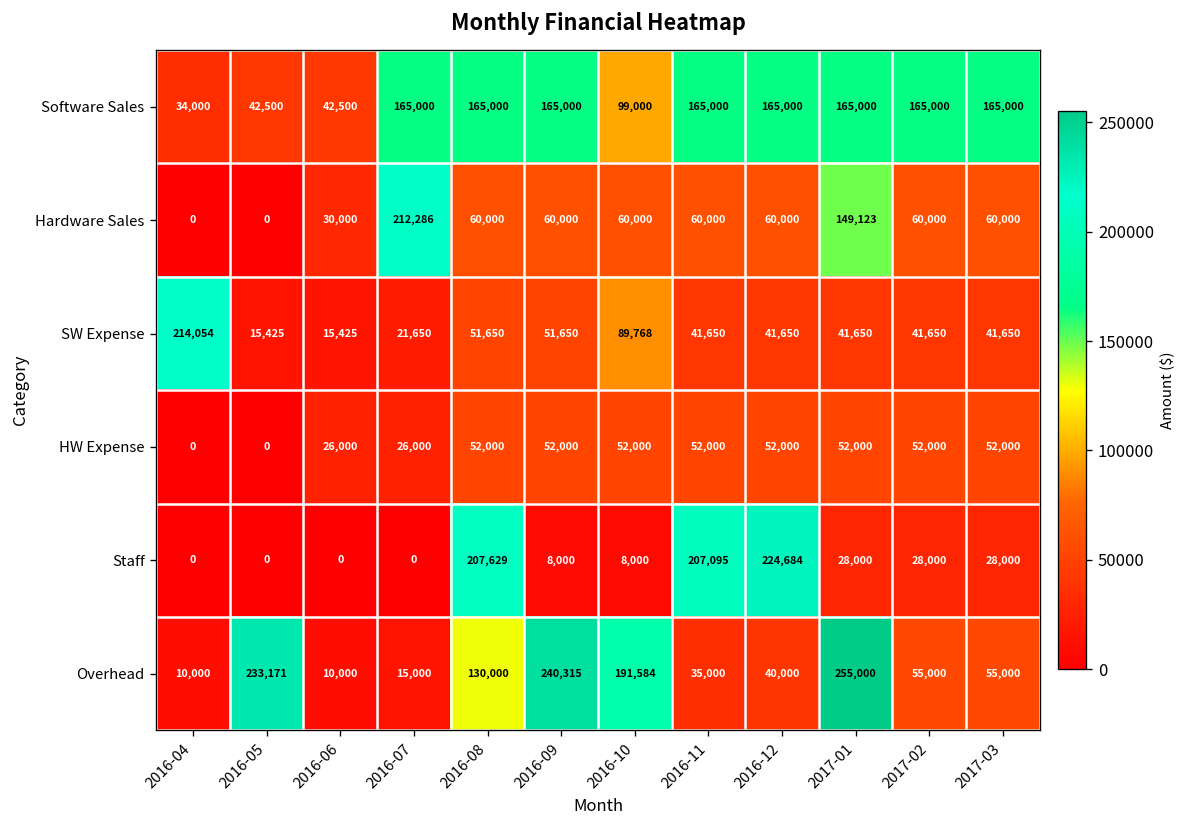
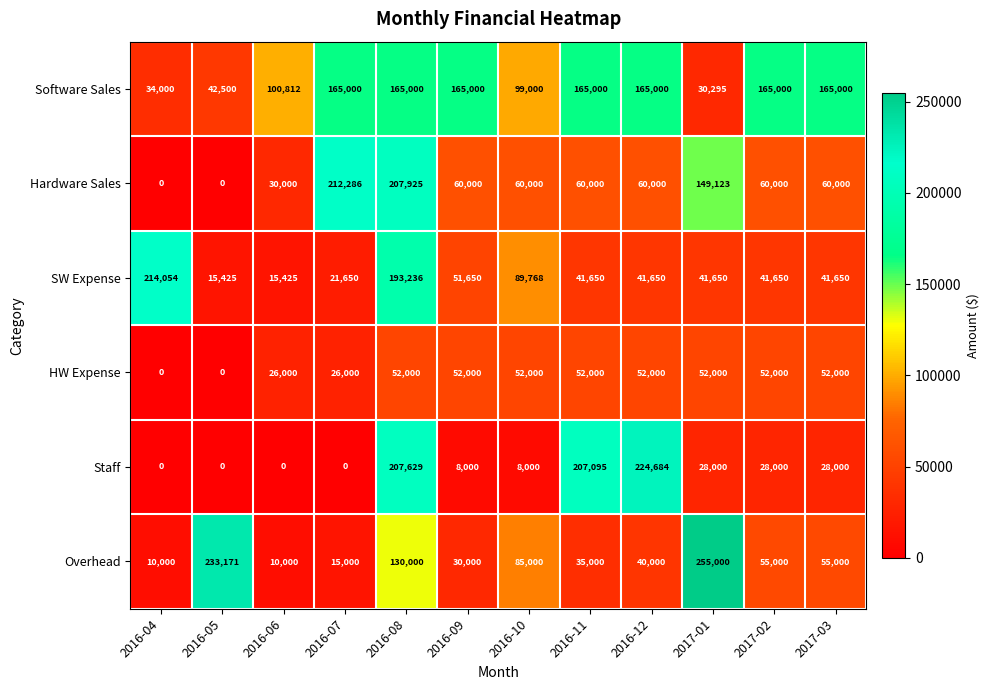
  {
    "Software Sales": {
      "2016-04": "34,000",
      "2016-05": "42,500",
-     "2016-06": "42,500",
+     "2016-06": "100,812",
      "2016-07": "165,000",
      "2016-08": "165,000",
      "2016-09": "165,000",
      "2016-10": "99,000",
      "2016-11": "165,000",
      "2016-12": "165,000",
-     "2017-01": "165,000",
+     "2017-01": "30,295",
      "2017-02": "165,000",
      "2017-03": "165,000"
    },
    "Hardware Sales": {
      "2016-04": "0",
      "2016-05": "0",
      "2016-06": "30,000",
      "2016-07": "212,286",
-     "2016-08": "60,000",
+     "2016-08": "207,925",
      "2016-09": "60,000",
      "2016-10": "60,000",
      "2016-11": "60,000",
      "2016-12": "60,000",
      "2017-01": "149,123",
      "2017-02": "60,000",
      "2017-03": "60,000"
    },
    "SW Expense": {
      "2016-04": "214,054",
      "2016-05": "15,425",
      "2016-06": "15,425",
      "2016-07": "21,650",
-     "2016-08": "51,650",
+     "2016-08": "193,236",
      "2016-09": "51,650",
      "2016-10": "89,768",
      "2016-11": "41,650",
      "2016-12": "41,650",
      "2017-01": "41,650",
      "2017-02": "41,650",
      "2017-03": "41,650"
    },
    "HW Expense": {
      "2016-04": "0",
      "2016-05": "0",
      "2016-06": "26,000",
      "2016-07": "26,000",
      "2016-08": "52,000",
      "2016-09": "52,000",
      "2016-10": "52,000",
      "2016-11": "52,000",
      "2016-12": "52,000",
      "2017-01": "52,000",
      "2017-02": "52,000",
      "2017-03": "52,000"
    },
    "Staff": {
      "2016-04": "0",
      "2016-05": "0",
      "2016-06": "0",
      "2016-07": "0",
      "2016-08": "207,629",
      "2016-09": "8,000",
      "2016-10": "8,000",
      "2016-11": "207,095",
      "2016-12": "224,684",
      "2017-01": "28,000",
      "2017-02": "28,000",
      "2017-03": "28,000"
    },
    "Overhead": {
      "2016-04": "10,000",
      "2016-05": "233,171",
      "2016-06": "10,000",
      "2016-07": "15,000",
      "2016-08": "130,000",
-     "2016-09": "240,315",
-     "2016-10": "191,584",
+     "2016-09": "30,000",
+     "2016-10": "85,000",
      "2016-11": "35,000",
      "2016-12": "40,000",
      "2017-01": "255,000",
      "2017-02": "55,000",
      "2017-03": "55,000"
    }
  }
